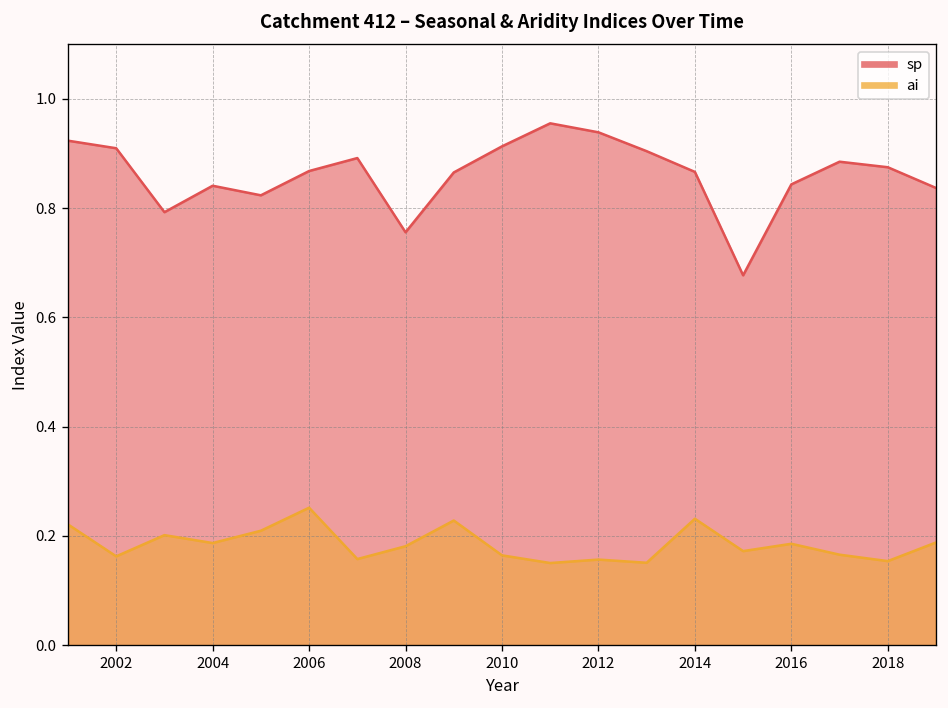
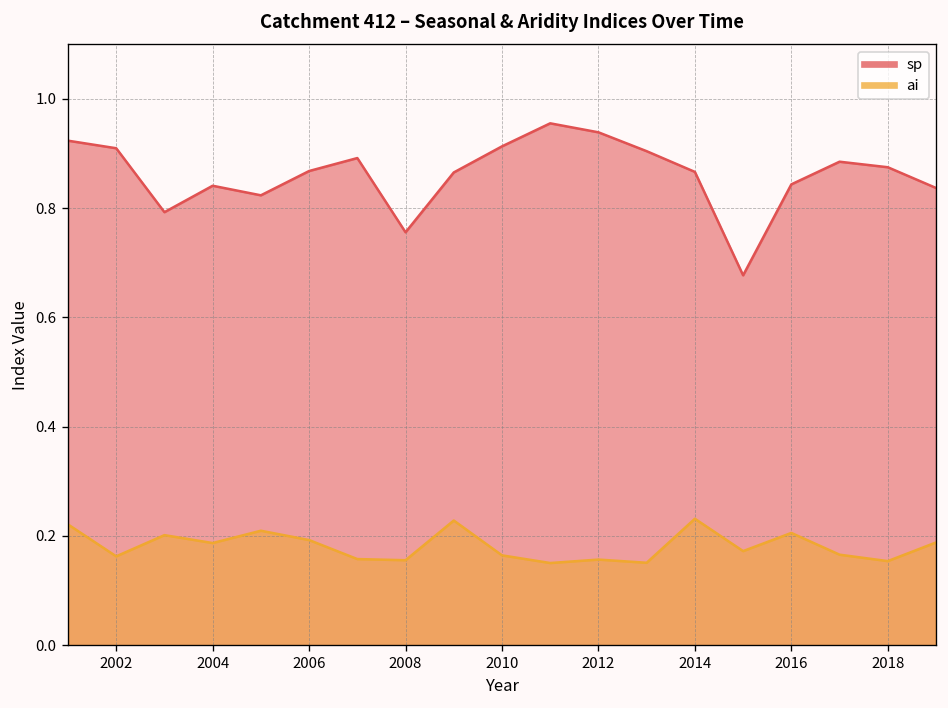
  {
    "sp": {
      "2002": 0.91,
      "2004": 0.84,
      "2006": 0.87,
      "2008": 0.76,
      "2010": 0.91,
      "2012": 0.94,
      "2014": 0.87,
      "2016": 0.84,
      "2018": 0.87
    },
    "ai": {
      "2002": 0.16,
      "2004": 0.19,
-     "2006": 0.25,
-     "2008": 0.18,
+     "2006": 0.19,
+     "2008": 0.16,
      "2010": 0.16,
      "2012": 0.16,
      "2014": 0.23,
-     "2016": 0.19,
+     "2016": 0.21,
      "2018": 0.15
    }
  }
